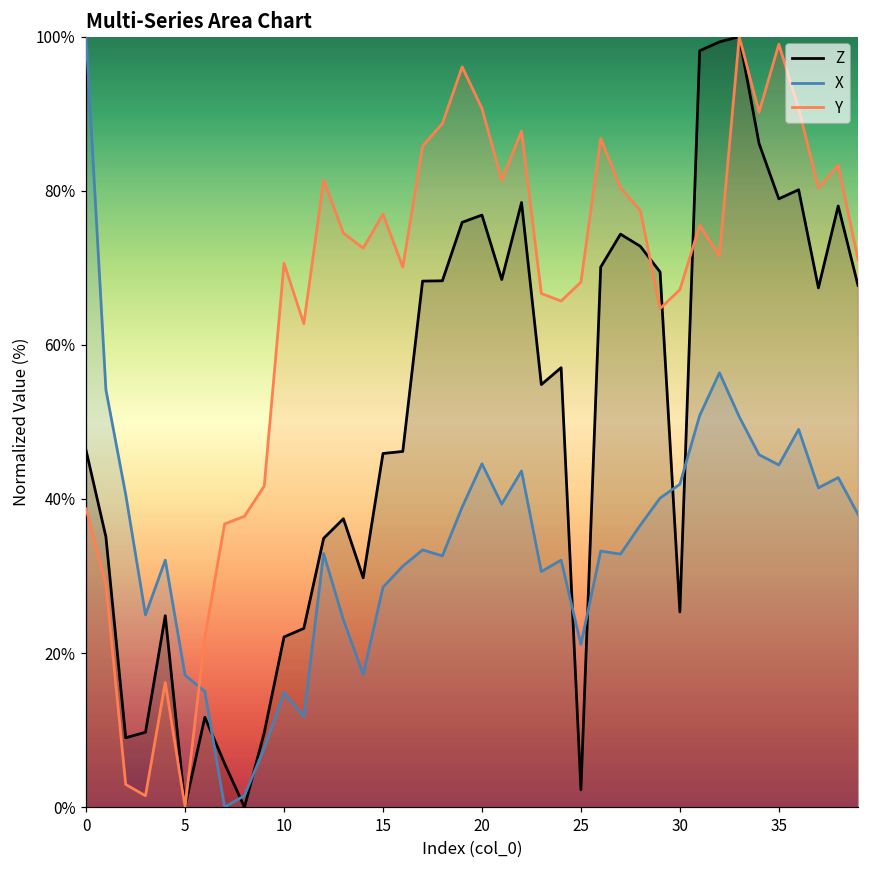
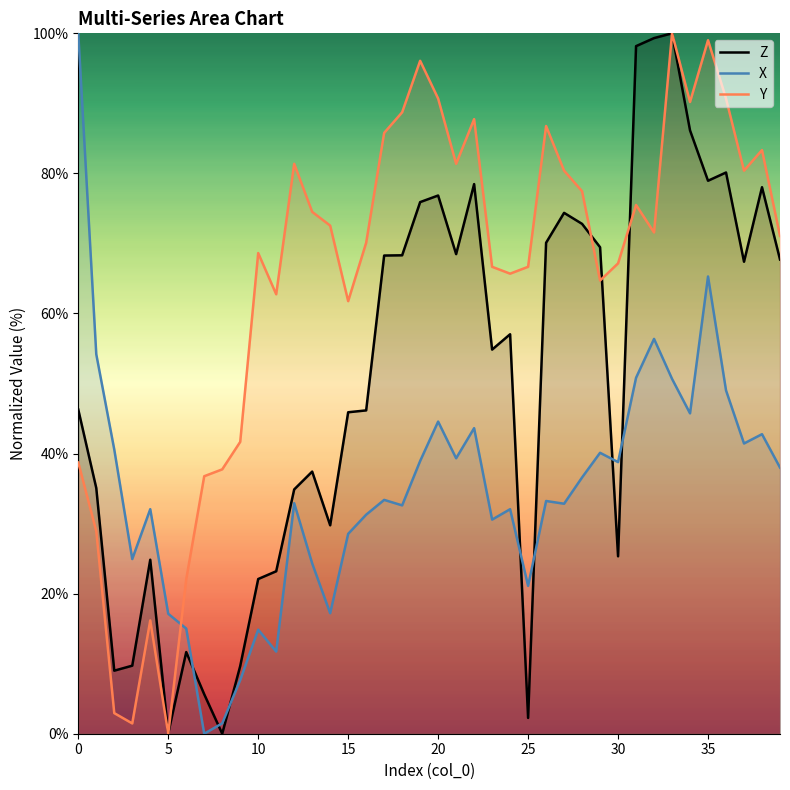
  {
    "Z": {
      "0": "46%",
      "10": "22%",
      "15": "46%",
      "20": "77%",
      "25": "2%",
      "30": "25%",
      "35": "79%"
    },
    "X": {
      "0": "100%",
      "5": "17%",
      "10": "15%",
      "15": "29%",
      "20": "45%",
      "25": "21%",
-     "30": "42%",
-     "35": "44%"
+     "30": "39%",
+     "35": "65%"
    },
    "Y": {
      "0": "39%",
-     "10": "71%",
-     "15": "77%",
+     "10": "69%",
+     "15": "62%",
      "20": "91%",
-     "25": "68%",
+     "25": "67%",
      "30": "67%",
      "35": "99%"
    }
  }
